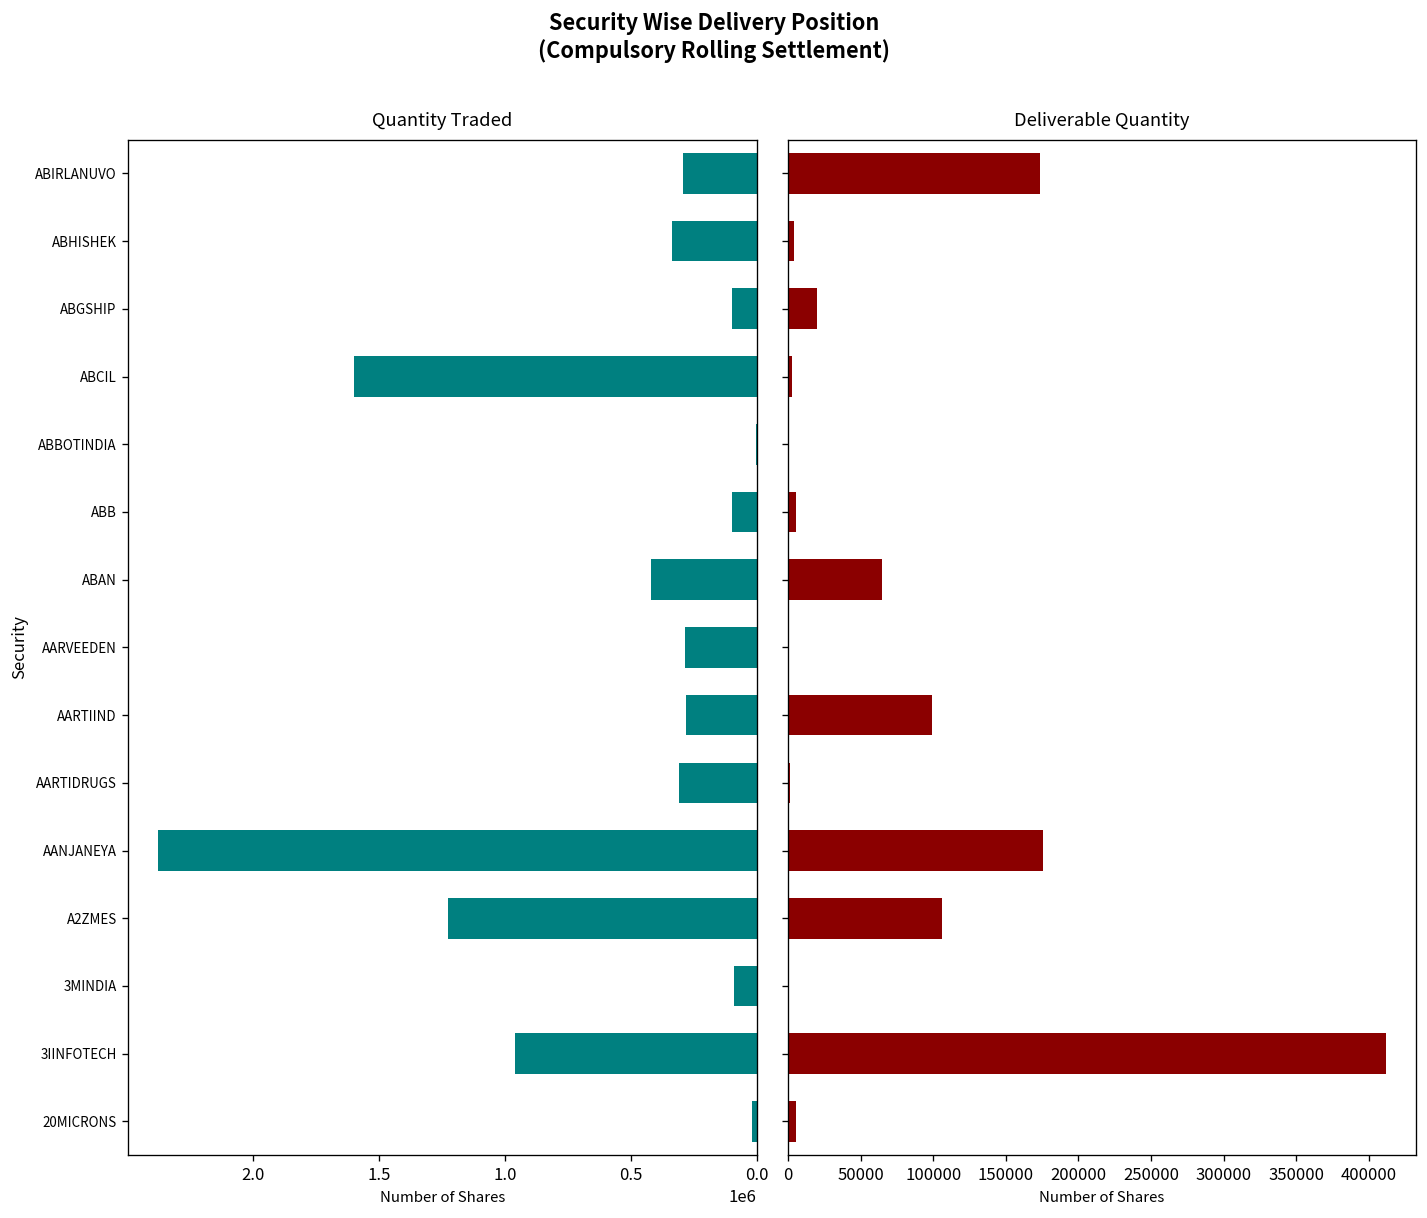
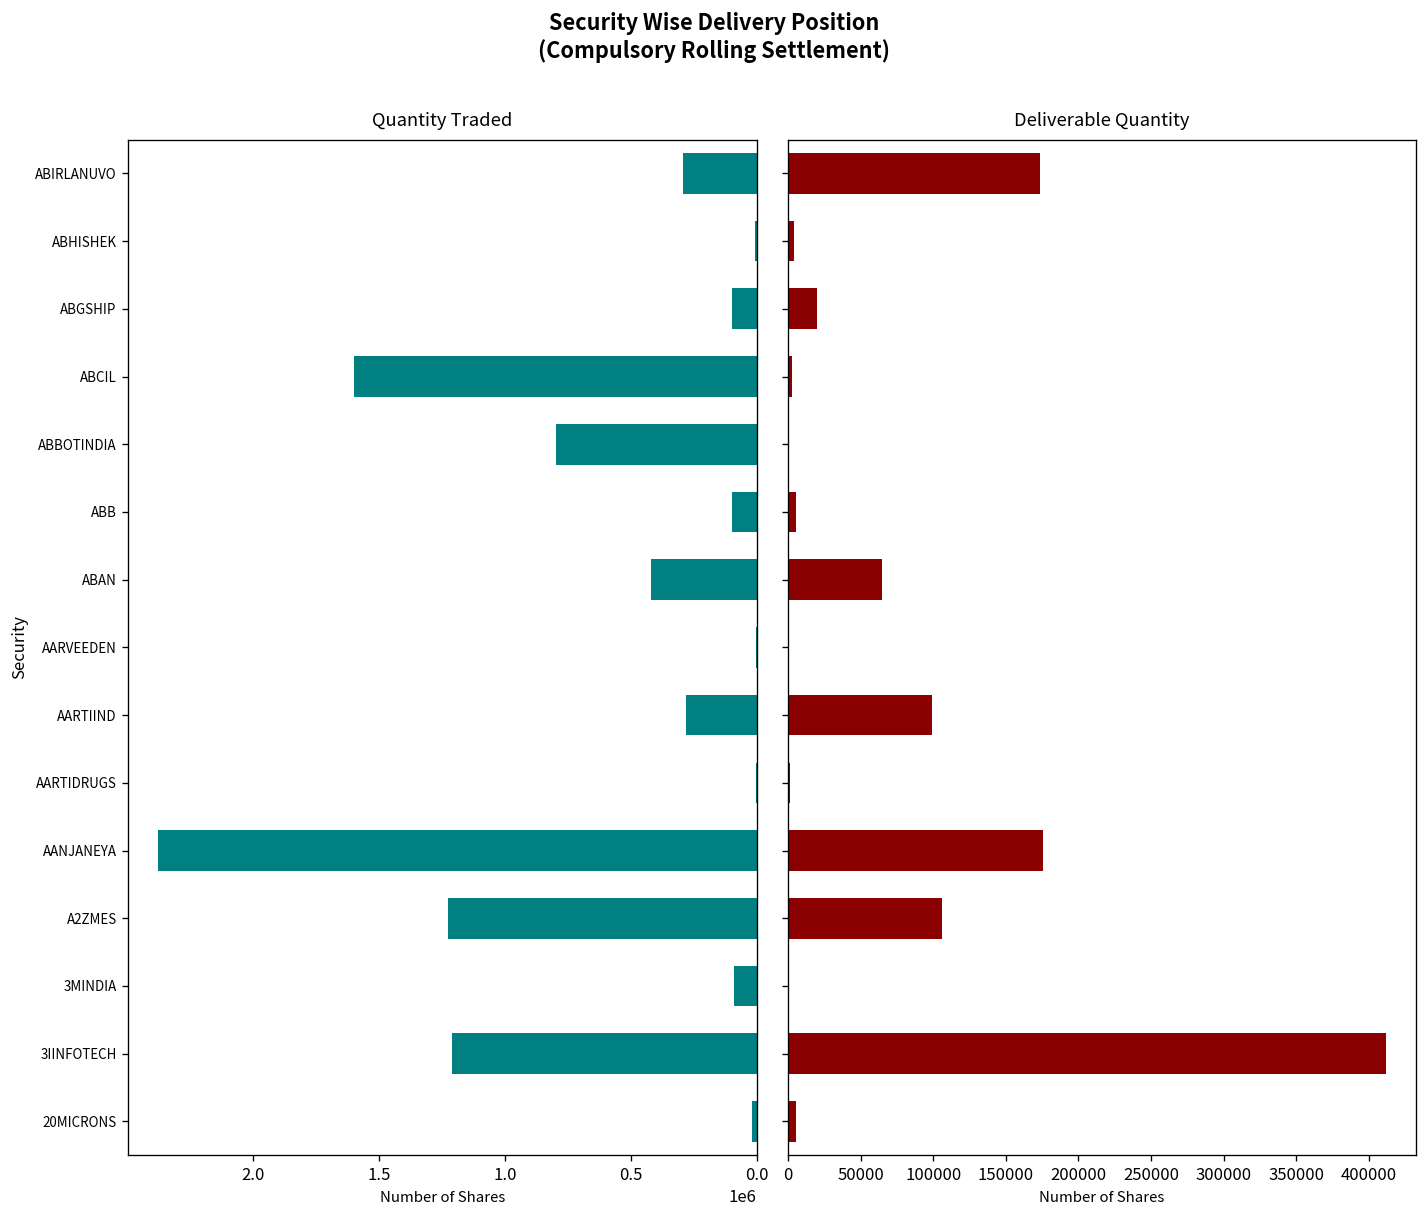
  {
    "Quantity Traded": {
      "ABIRLANUVO": 290000,
-     "ABHISHEK": 340000,
+     "ABHISHEK": 0,
      "ABGSHIP": 100000,
      "ABCIL": 1600000,
-     "ABBOTINDIA": 0,
+     "ABBOTINDIA": 800000,
      "ABB": 100000,
      "ABAN": 420000,
-     "AARVEEDEN": 280000,
+     "AARVEEDEN": 0,
      "AARTIIND": 280000,
-     "AARTIDRUGS": 310000,
+     "AARTIDRUGS": 0,
      "AANJANEYA": 2380000,
      "A2ZMES": 1220000,
      "3MINDIA": 90000,
-     "3IINFOTECH": 960000,
+     "3IINFOTECH": 1210000,
      "20MICRONS": 20000
    }
  }
